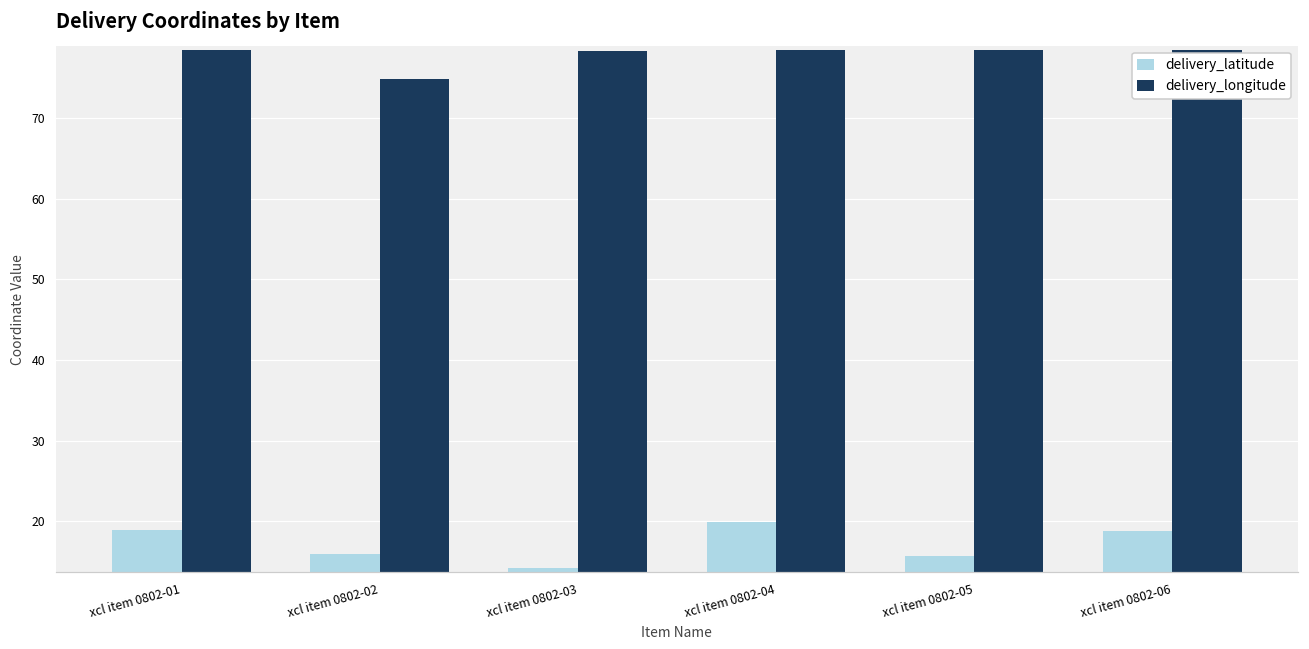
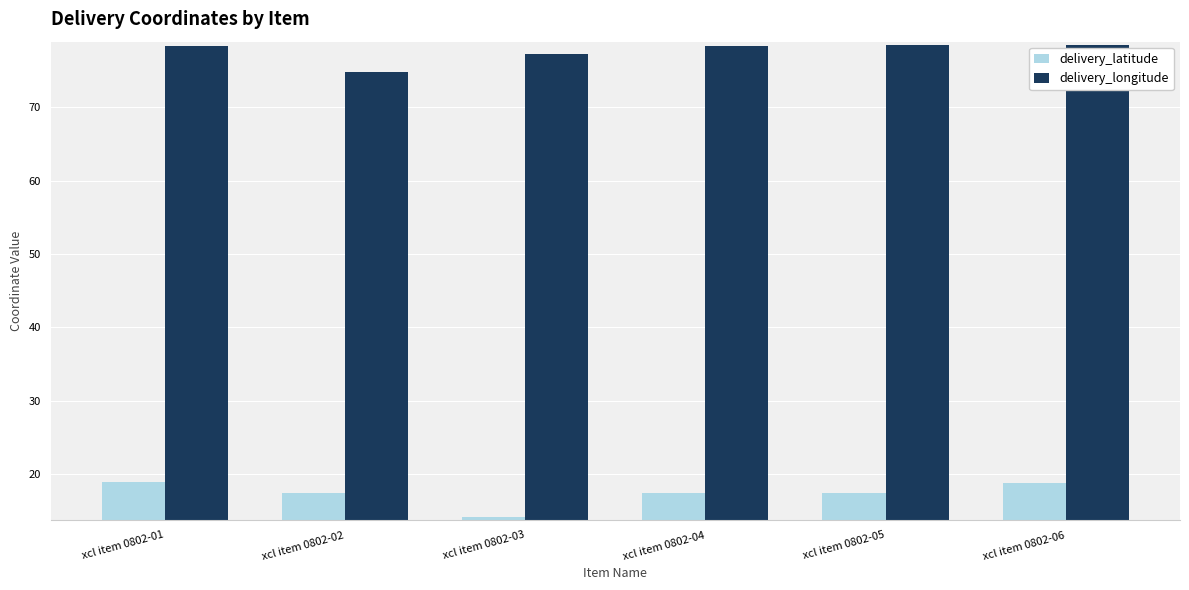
  {
    "delivery_latitude": {
      "xcl item 0802-01": 19,
-     "xcl item 0802-02": 16,
+     "xcl item 0802-02": 17,
      "xcl item 0802-03": 14,
-     "xcl item 0802-04": 20,
-     "xcl item 0802-05": 16,
+     "xcl item 0802-04": 17,
+     "xcl item 0802-05": 17,
      "xcl item 0802-06": 19
    },
    "delivery_longitude": {
      "xcl item 0802-01": 78,
      "xcl item 0802-02": 75,
-     "xcl item 0802-03": 78,
+     "xcl item 0802-03": 77,
      "xcl item 0802-04": 78,
      "xcl item 0802-05": 78,
      "xcl item 0802-06": 78
    }
  }
